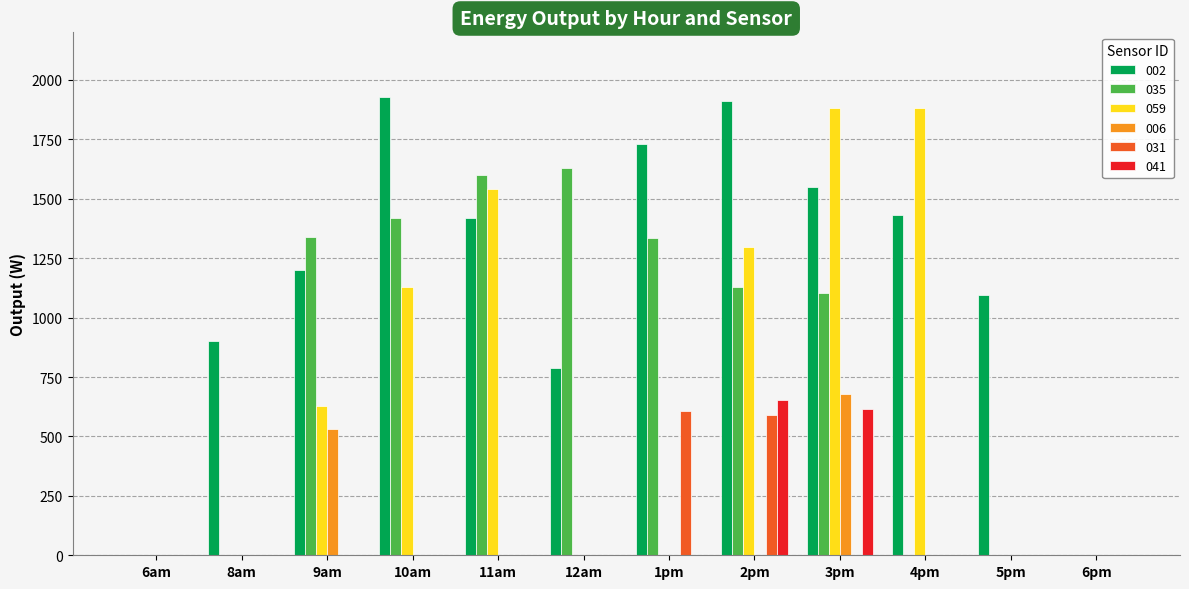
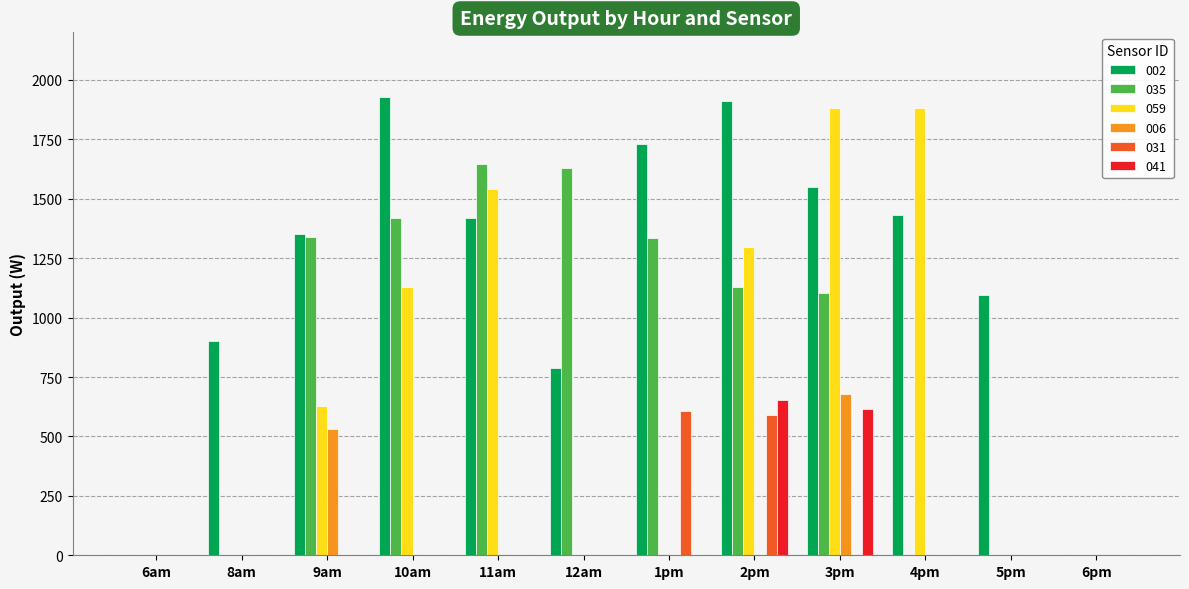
  {
    "002": {
      "6am": 0,
      "8am": 900,
-     "9am": 1200,
+     "9am": 1350,
      "10am": 1930,
      "11am": 1420,
      "12am": 790,
      "1pm": 1730,
      "2pm": 1910,
      "3pm": 1550,
      "4pm": 1430,
      "5pm": 1090,
      "6pm": 0
    },
    "035": {
      "6am": 0,
      "8am": 0,
      "9am": 1340,
      "10am": 1420,
-     "11am": 1600,
+     "11am": 1650,
      "12am": 1630,
      "1pm": 1330,
      "2pm": 1130,
      "3pm": 1100,
      "4pm": 0,
      "5pm": 0,
      "6pm": 0
    },
    "059": {
      "6am": 0,
      "8am": 0,
      "9am": 630,
      "10am": 1130,
      "11am": 1540,
      "12am": 0,
      "1pm": 0,
      "2pm": 1300,
      "3pm": 1880,
      "4pm": 1880,
      "5pm": 0,
      "6pm": 0
    },
    "041": {
      "6am": 0,
      "8am": 0,
      "9am": 0,
      "10am": 0,
      "11am": 0,
      "12am": 0,
      "1pm": 0,
      "2pm": 650,
      "3pm": 610,
      "4pm": 0,
      "5pm": 0,
      "6pm": 0
    }
  }
